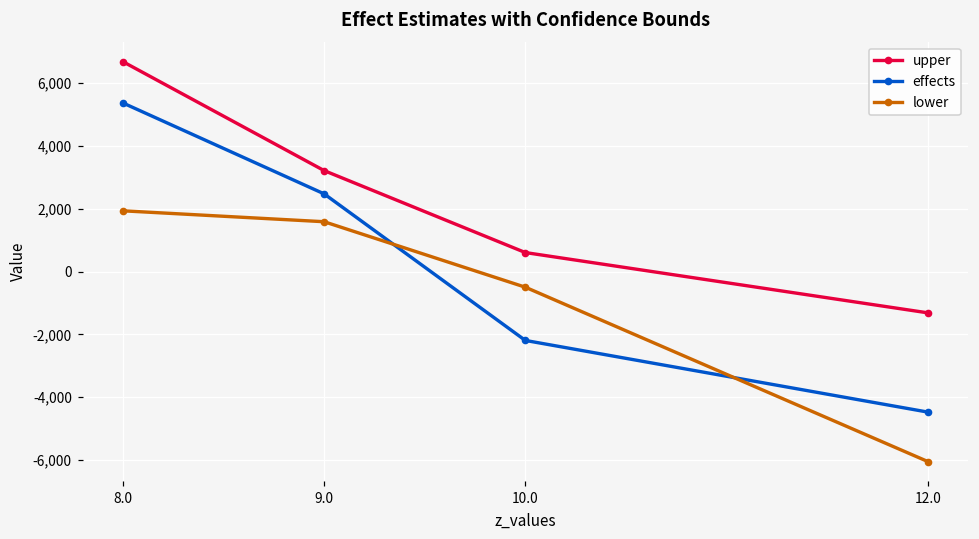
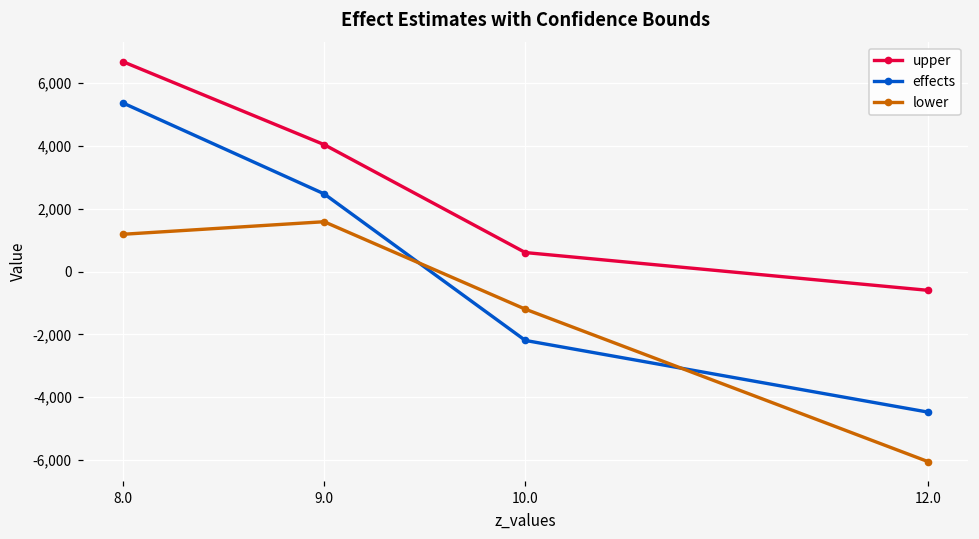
  {
    "upper": {
      "8.0": "6,700",
-     "9.0": "3,200",
+     "9.0": "4,000",
      "10.0": "600",
-     "12.0": "-1,300"
+     "12.0": "-600"
    },
    "effects": {
      "8.0": "5,400",
      "9.0": "2,500",
      "10.0": "-2,200",
      "12.0": "-4,500"
    },
    "lower": {
-     "8.0": "1,900",
+     "8.0": "1,200",
      "9.0": "1,600",
-     "10.0": "-500",
+     "10.0": "-1,200",
      "12.0": "-6,000"
    }
  }
